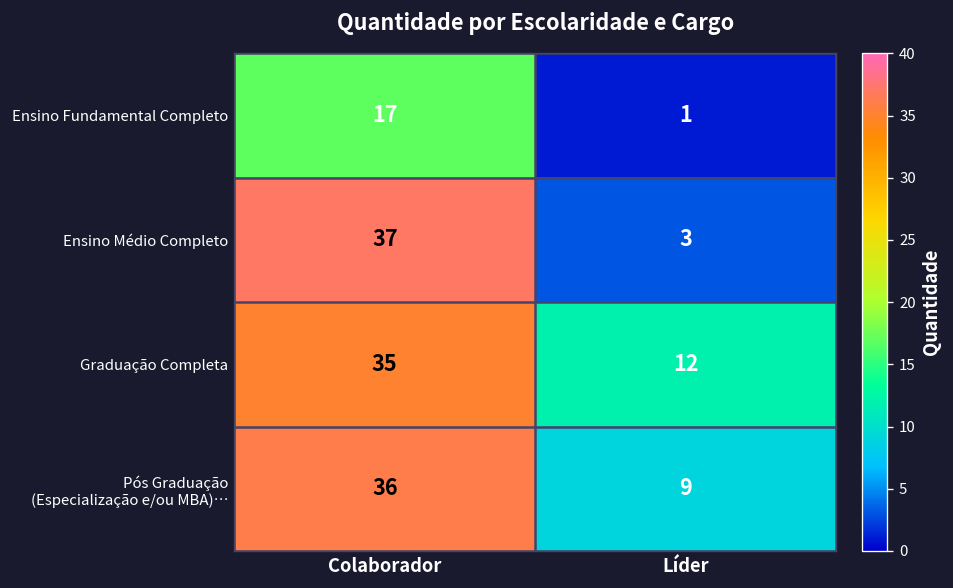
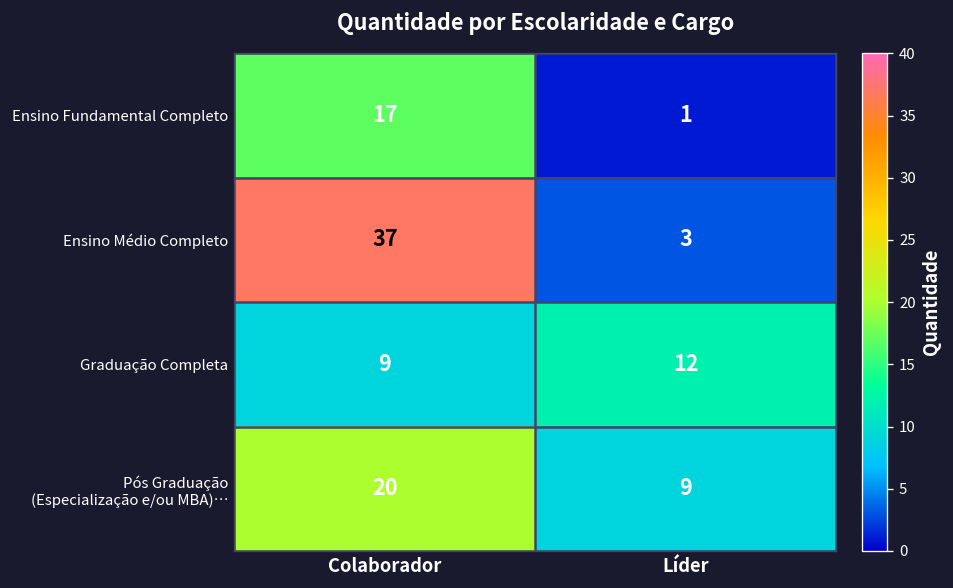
  {
    "Ensino Fundamental Completo": {
      "Colaborador": 17,
      "Líder": 1
    },
    "Ensino Médio Completo": {
      "Colaborador": 37,
      "Líder": 3
    },
    "Graduação Completa": {
-     "Colaborador": 35,
+     "Colaborador": 9,
      "Líder": 12
    },
    "Pós Graduação (Especialização e/ou MBA)…": {
-     "Colaborador": 36,
+     "Colaborador": 20,
      "Líder": 9
    }
  }
